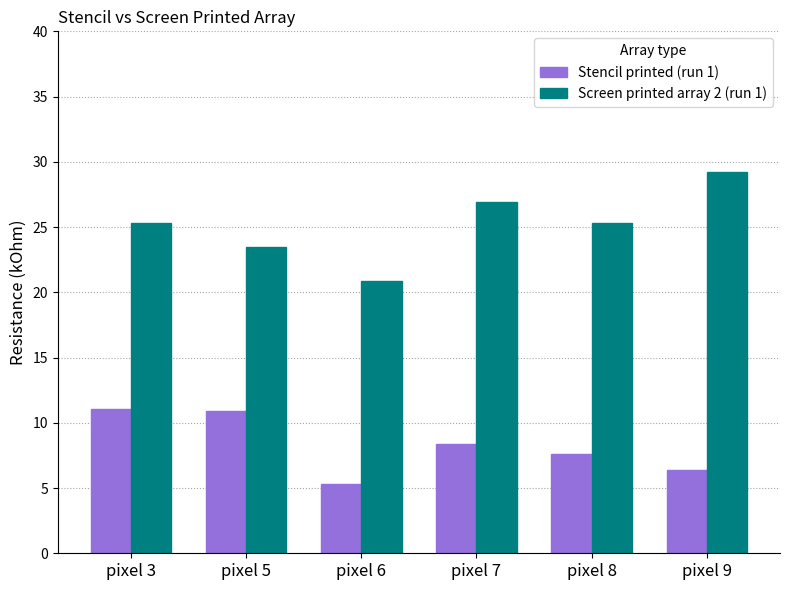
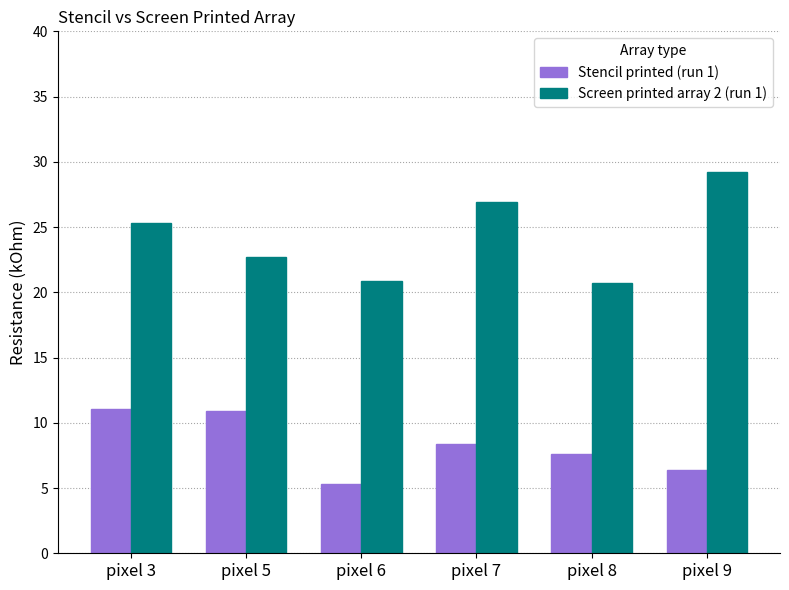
  {
    "Stencil printed (run 1)": {
      "pixel 3": 11.1,
      "pixel 5": 10.9,
      "pixel 6": 5.3,
      "pixel 7": 8.4,
      "pixel 8": 7.6,
      "pixel 9": 6.4
    },
    "Screen printed array 2 (run 1)": {
      "pixel 3": 25.3,
-     "pixel 5": 23.5,
+     "pixel 5": 22.7,
      "pixel 6": 20.9,
      "pixel 7": 26.9,
-     "pixel 8": 25.3,
+     "pixel 8": 20.7,
      "pixel 9": 29.2
    }
  }
